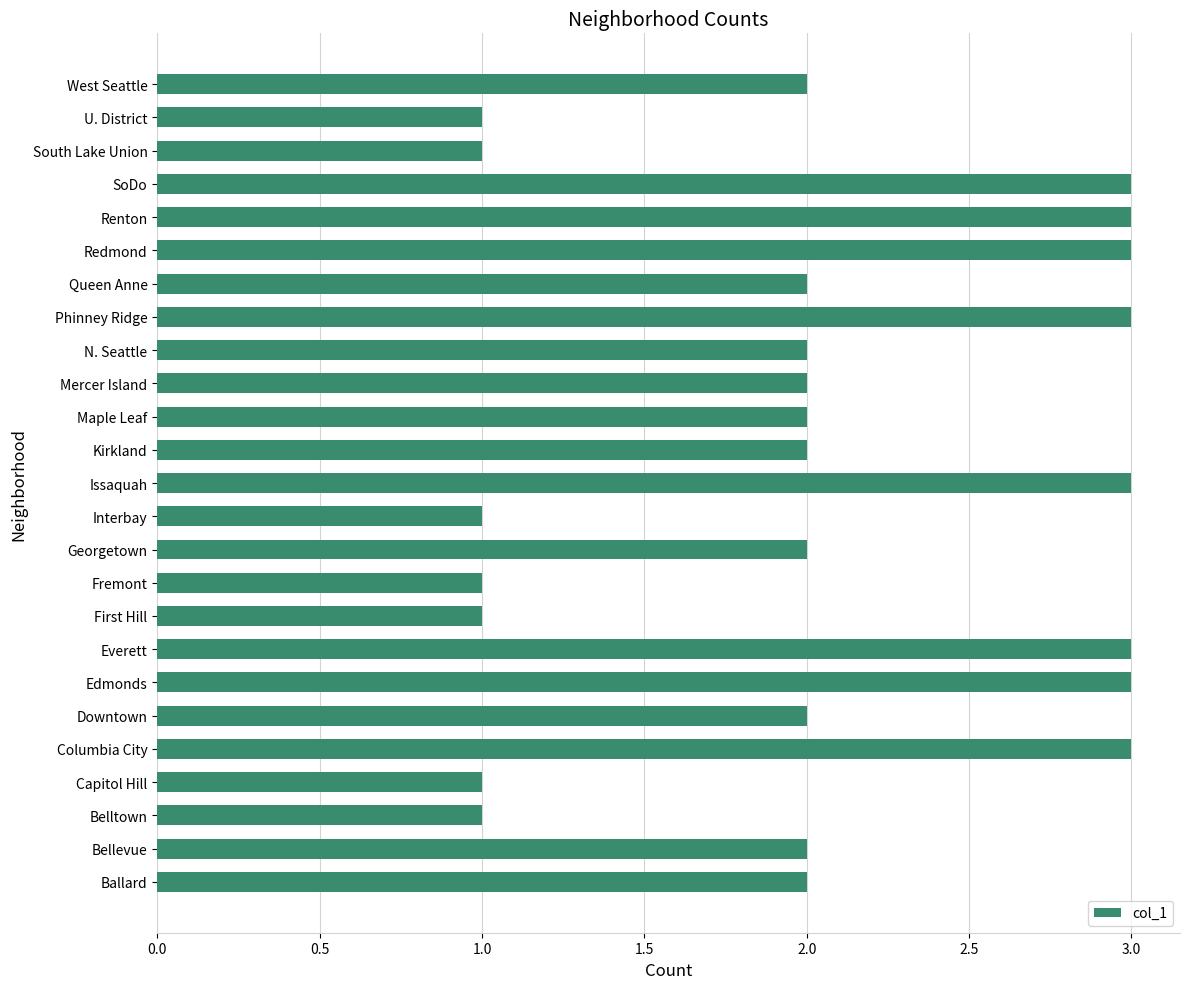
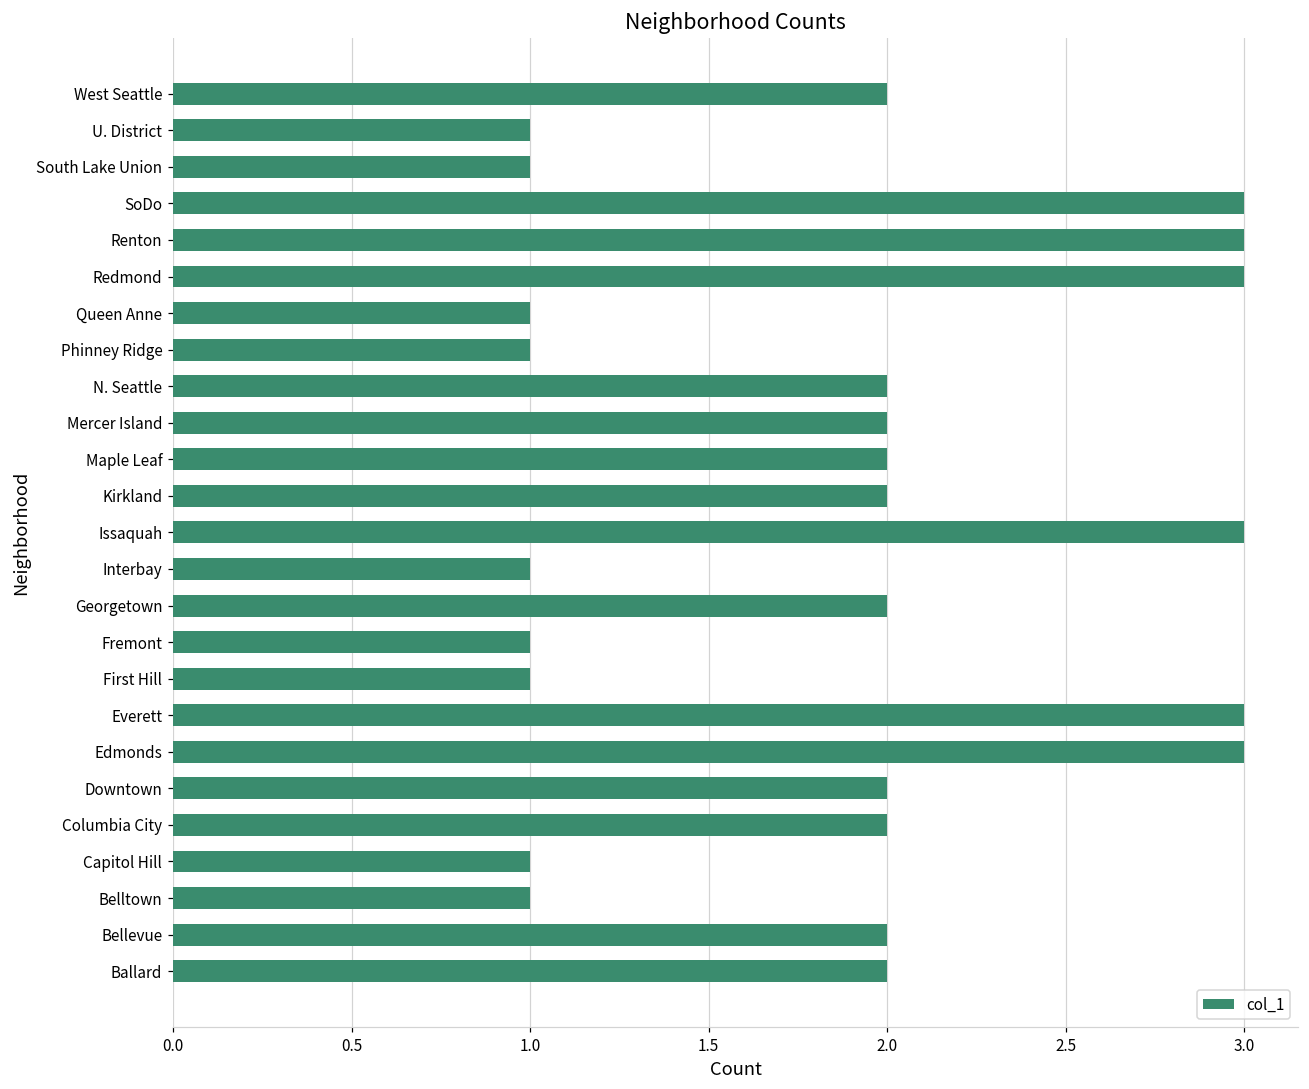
  {
    "West Seattle": 2,
    "U. District": 1,
    "South Lake Union": 1,
    "SoDo": 3,
    "Renton": 3,
    "Redmond": 3,
-   "Queen Anne": 2,
-   "Phinney Ridge": 3,
+   "Queen Anne": 1,
+   "Phinney Ridge": 1,
    "N. Seattle": 2,
    "Mercer Island": 2,
    "Maple Leaf": 2,
    "Kirkland": 2,
    "Issaquah": 3,
    "Interbay": 1,
    "Georgetown": 2,
    "Fremont": 1,
    "First Hill": 1,
    "Everett": 3,
    "Edmonds": 3,
    "Downtown": 2,
-   "Columbia City": 3,
+   "Columbia City": 2,
    "Capitol Hill": 1,
    "Belltown": 1,
    "Bellevue": 2,
    "Ballard": 2
  }
